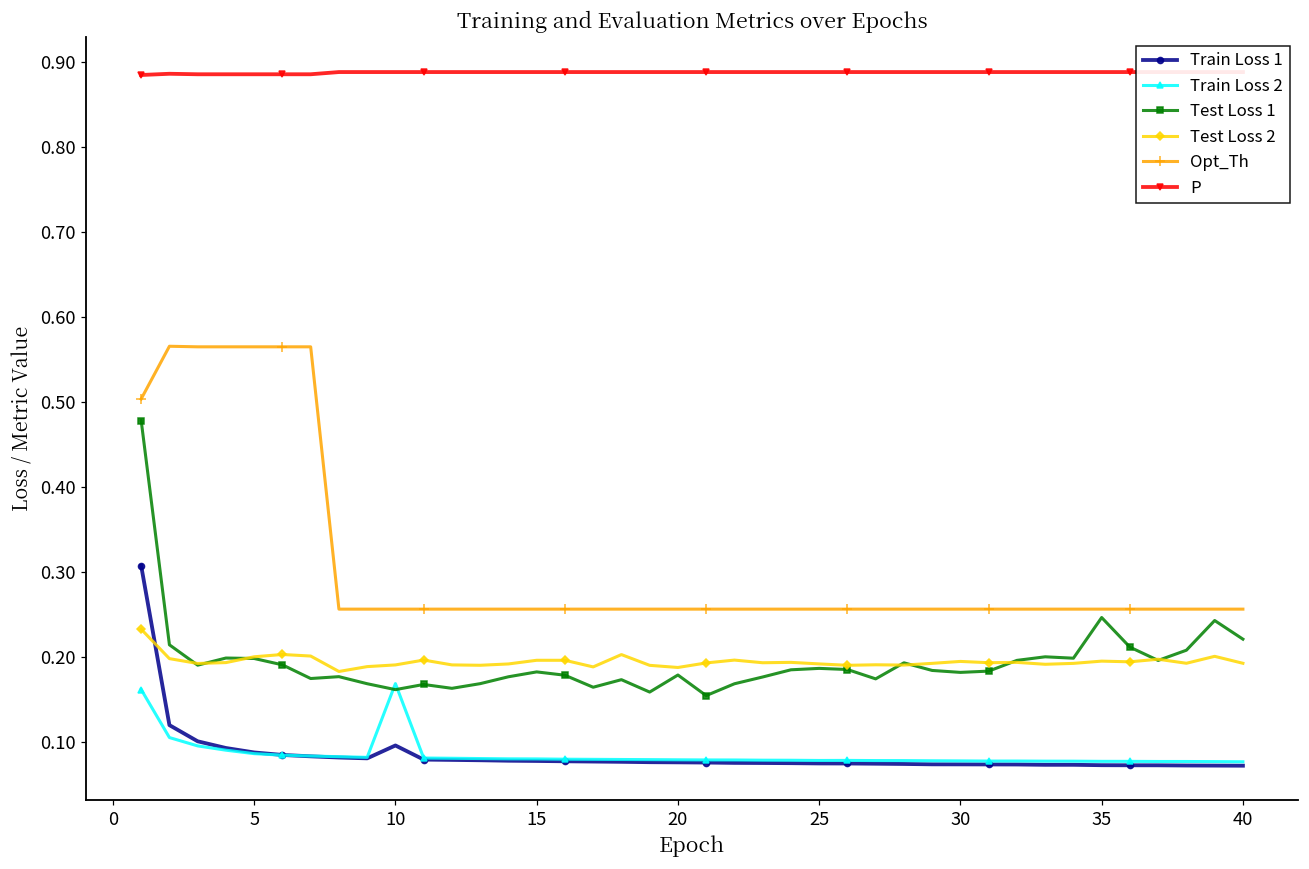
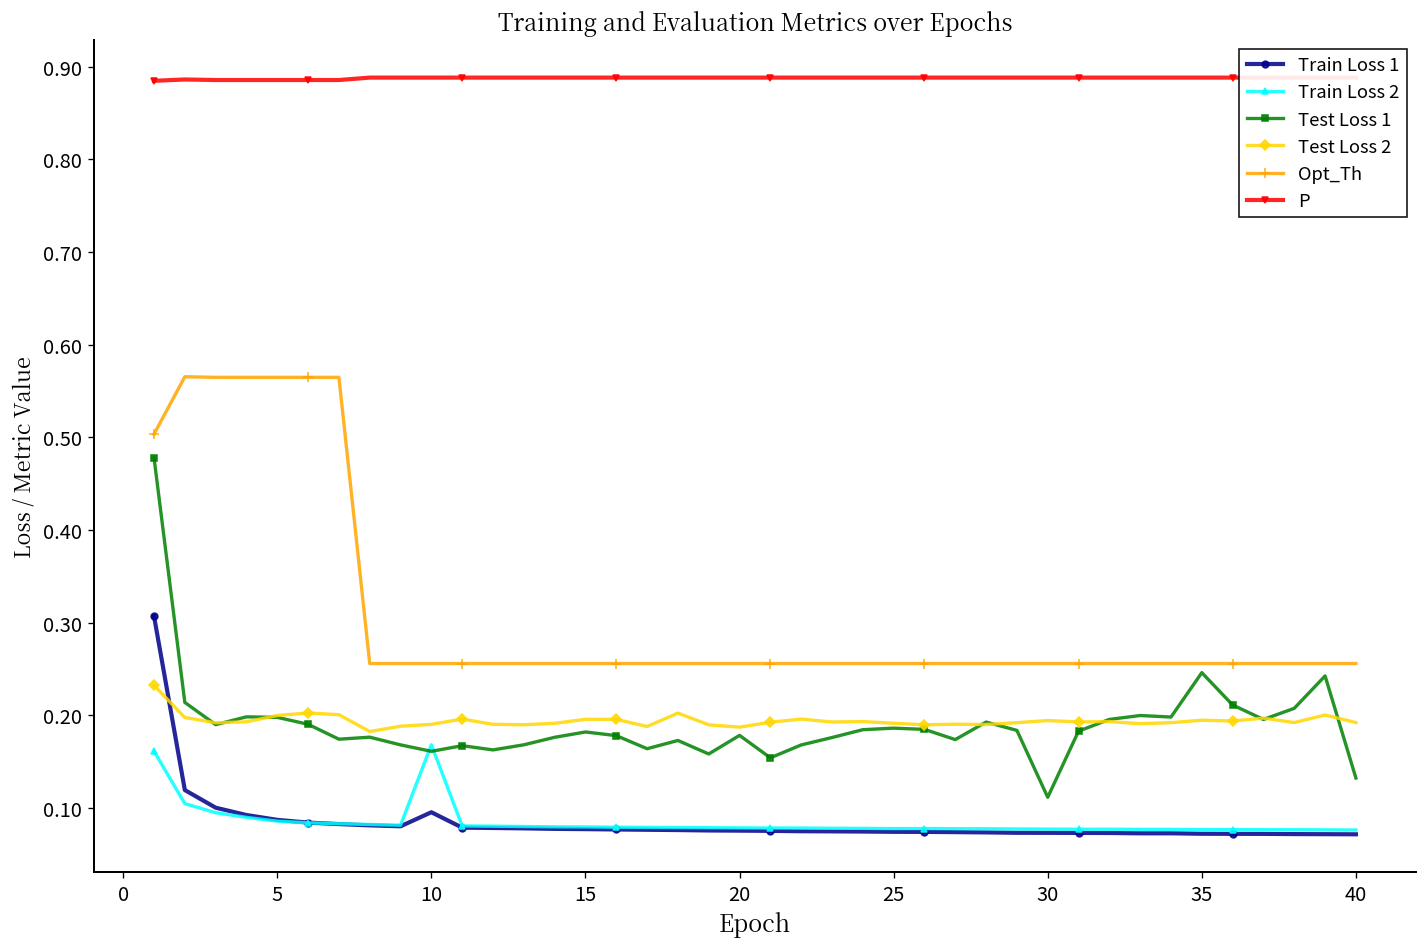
  {
    "Train Loss 1": {
      "10": 0.10,
      "25": 0.07,
      "30": 0.07,
      "35": 0.07,
      "40": 0.07
    },
    "Train Loss 2": {
      "10": 0.17,
      "25": 0.08,
      "30": 0.08,
      "35": 0.08,
      "40": 0.08
    },
    "Test Loss 1": {
      "10": 0.16,
      "15": 0.18,
      "20": 0.18,
      "25": 0.19,
-     "30": 0.18,
+     "30": 0.11,
      "35": 0.25,
-     "40": 0.22
+     "40": 0.13
    },
    "P": {
      "5": 0.89,
      "10": 0.89,
      "15": 0.89,
      "20": 0.89,
      "25": 0.89,
      "30": 0.89,
      "35": 0.89
    }
  }
